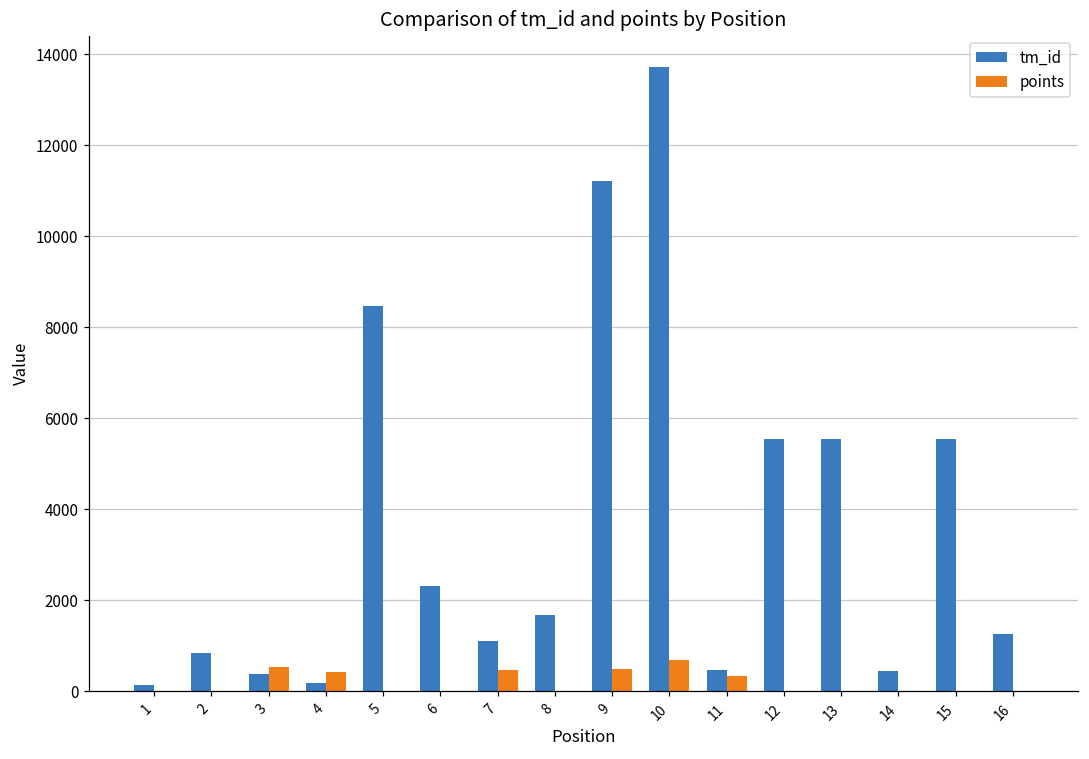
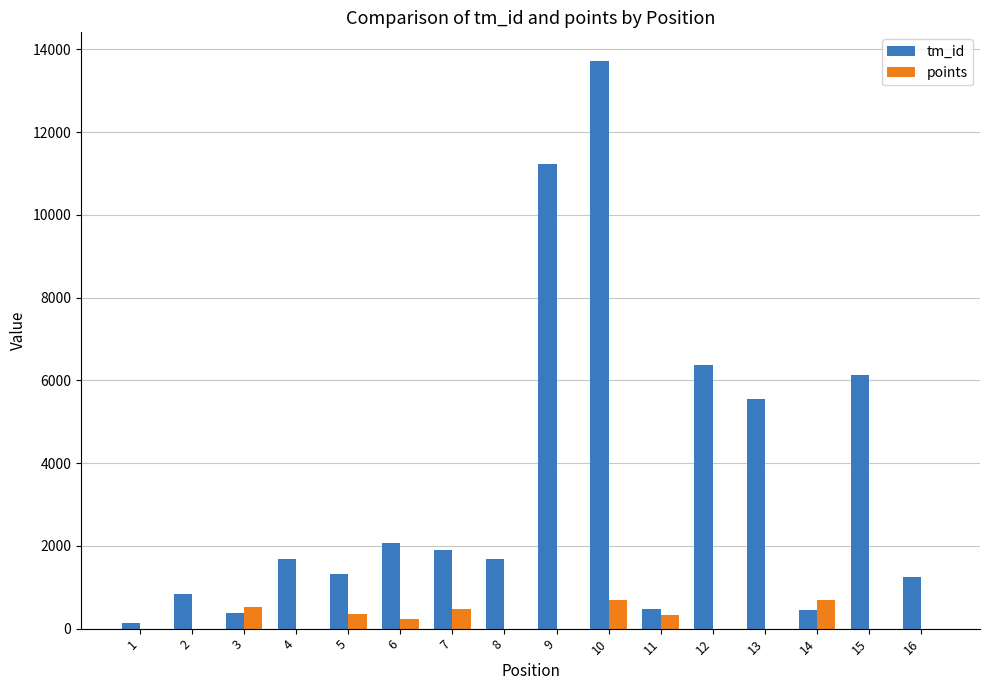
  {
    "tm_id": {
      "1": 100,
      "2": 800,
      "3": 400,
-     "4": 200,
-     "5": 8500,
-     "6": 2300,
-     "7": 1100,
+     "4": 1700,
+     "5": 1300,
+     "6": 2100,
+     "7": 1900,
      "8": 1700,
      "9": 11200,
      "10": 13700,
      "11": 500,
-     "12": 5500,
+     "12": 6400,
      "13": 5500,
      "14": 500,
-     "15": 5500,
+     "15": 6100,
      "16": 1300
    },
    "points": {
      "2": 0,
      "3": 500,
-     "4": 400,
-     "5": 0,
-     "6": 0,
+     "4": 0,
+     "5": 400,
+     "6": 200,
      "7": 500,
      "8": 0,
-     "9": 500,
+     "9": 0,
      "10": 700,
      "11": 300,
      "12": 0,
      "13": 0,
-     "14": 0,
+     "14": 700,
      "15": 0,
      "16": 0
    }
  }
